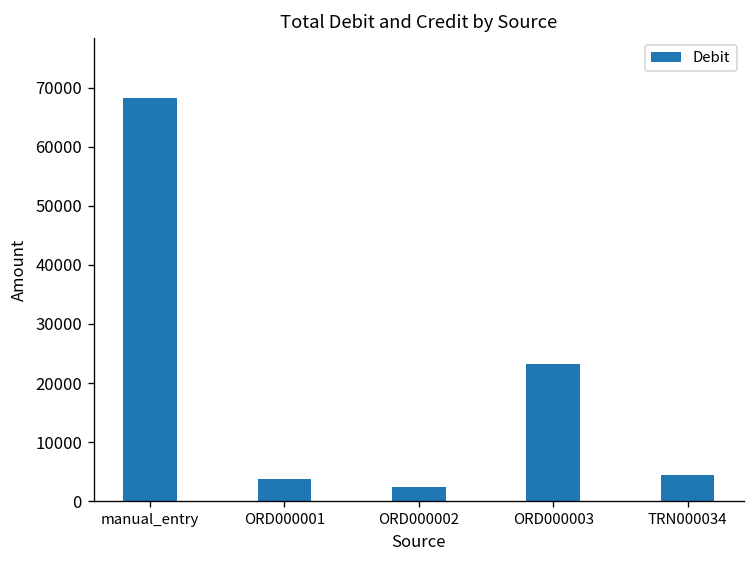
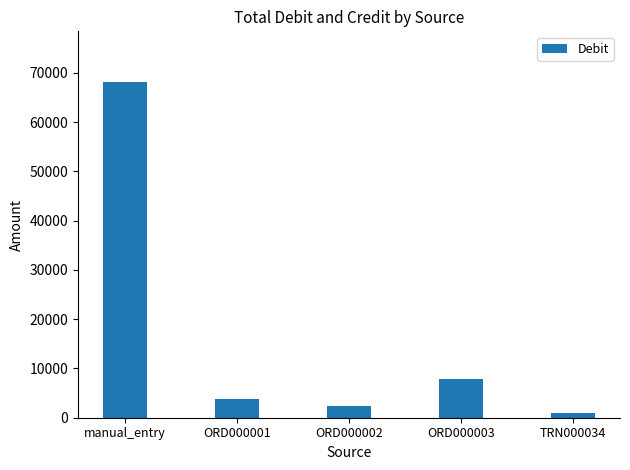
  {
    "manual_entry": 68000,
    "ORD000001": 4000,
    "ORD000002": 2000,
-   "ORD000003": 23000,
-   "TRN000034": 4000
+   "ORD000003": 8000,
+   "TRN000034": 1000
  }
